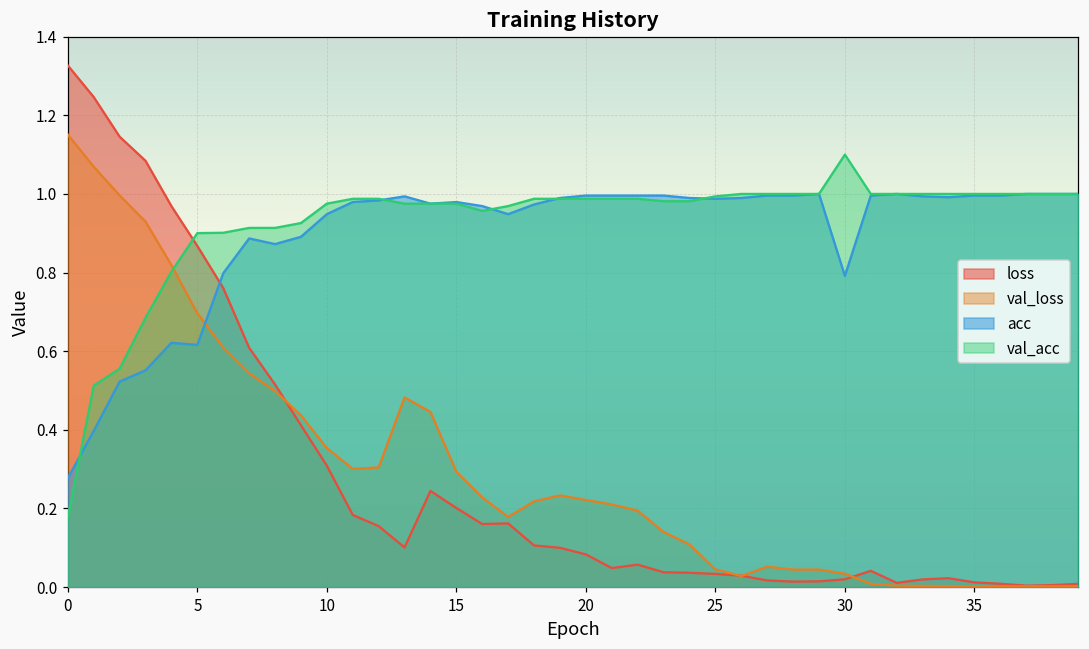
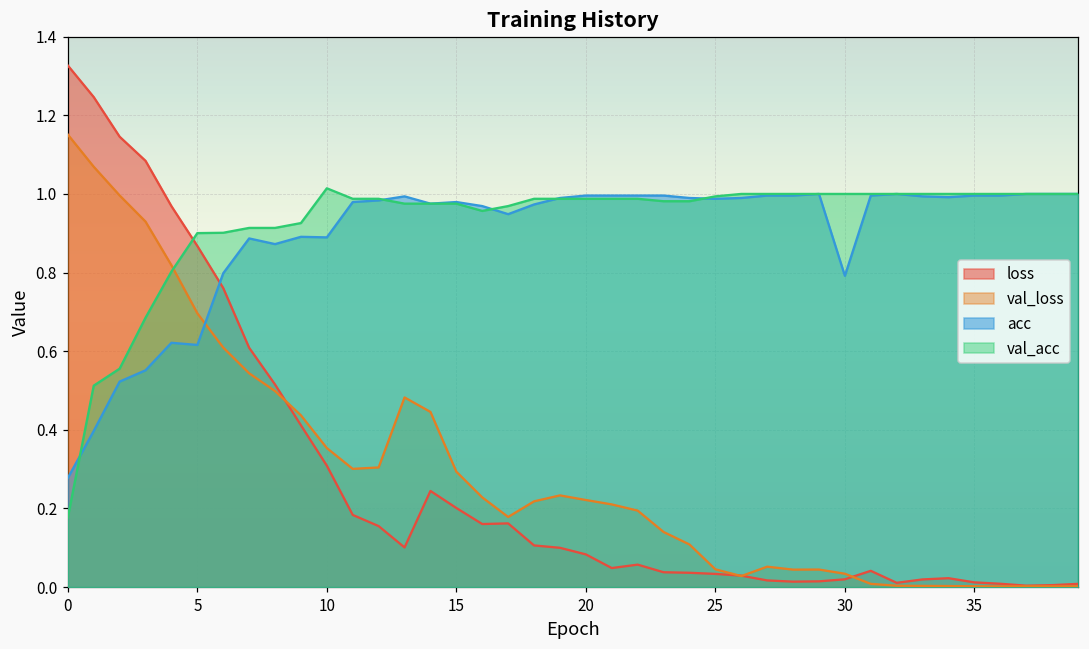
  {
    "acc": {
      "0": 0.28,
      "5": 0.62,
-     "10": 0.95,
+     "10": 0.89,
      "20": 1.00,
      "30": 0.79
    },
    "val_acc": {
      "0": 0.18,
      "5": 0.90,
-     "10": 0.98,
+     "10": 1.01,
      "20": 0.99,
-     "30": 1.1
+     "30": 1.0
    }
  }
